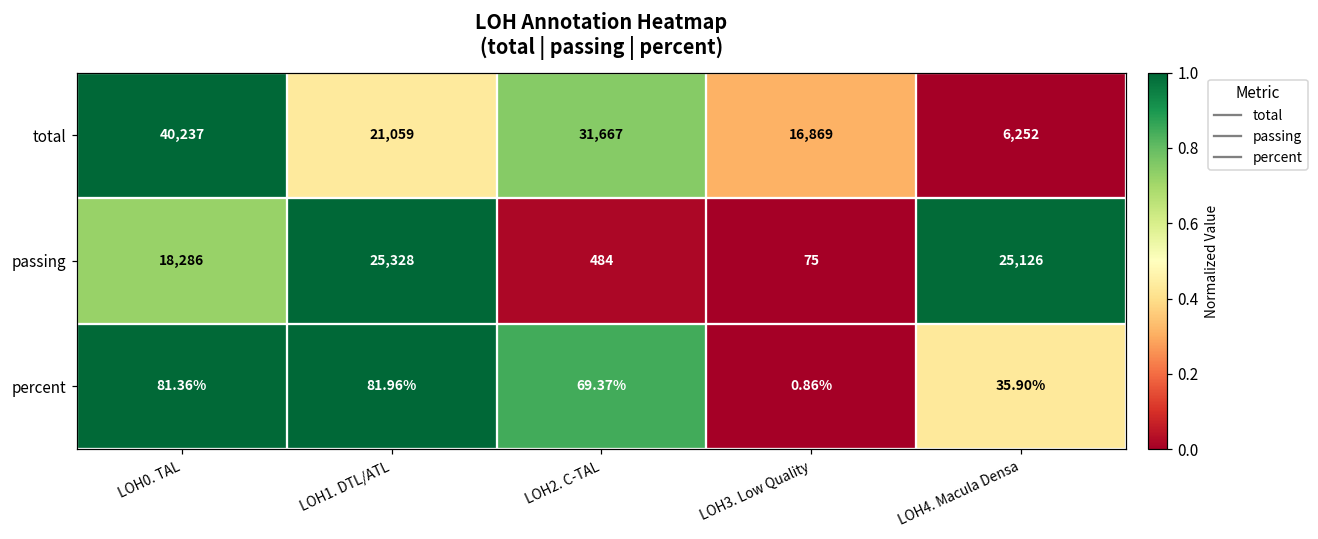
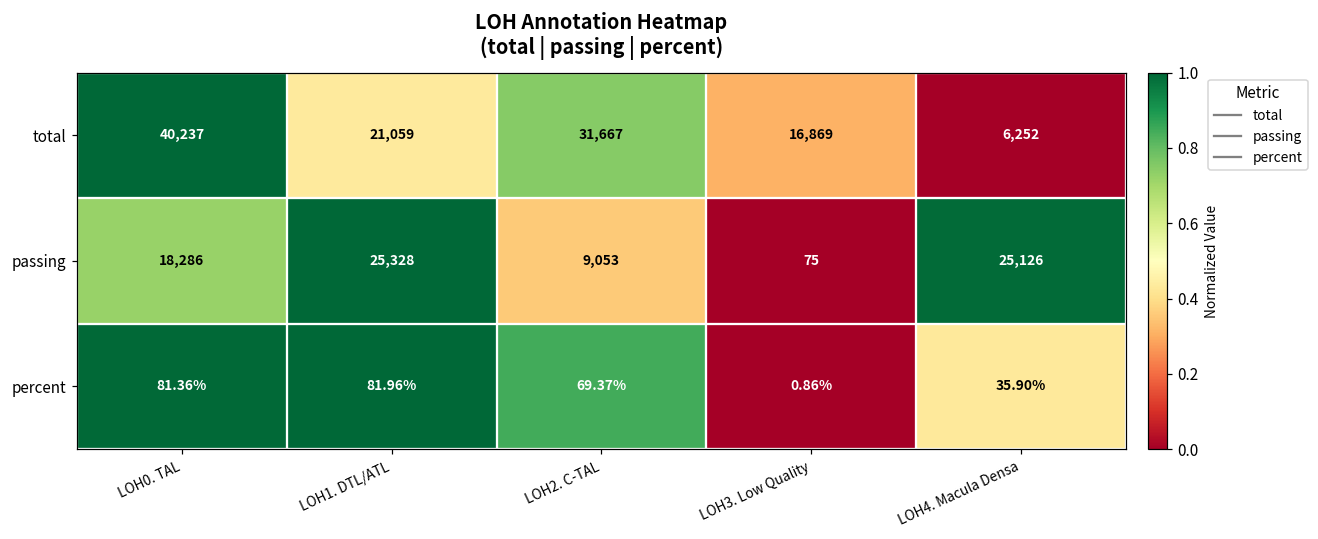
  {
    "total": {
      "LOH0. TAL": "40,237",
      "LOH1. DTL/ATL": "21,059",
      "LOH2. C-TAL": "31,667",
      "LOH3. Low Quality": "16,869",
      "LOH4. Macula Densa": "6,252"
    },
    "passing": {
      "LOH0. TAL": "18,286",
      "LOH1. DTL/ATL": "25,328",
-     "LOH2. C-TAL": "484",
+     "LOH2. C-TAL": "9,053",
      "LOH3. Low Quality": "75",
      "LOH4. Macula Densa": "25,126"
    },
    "percent": {
      "LOH0. TAL": "81.36%",
      "LOH1. DTL/ATL": "81.96%",
      "LOH2. C-TAL": "69.37%",
      "LOH3. Low Quality": "0.86%",
      "LOH4. Macula Densa": "35.90%"
    }
  }
